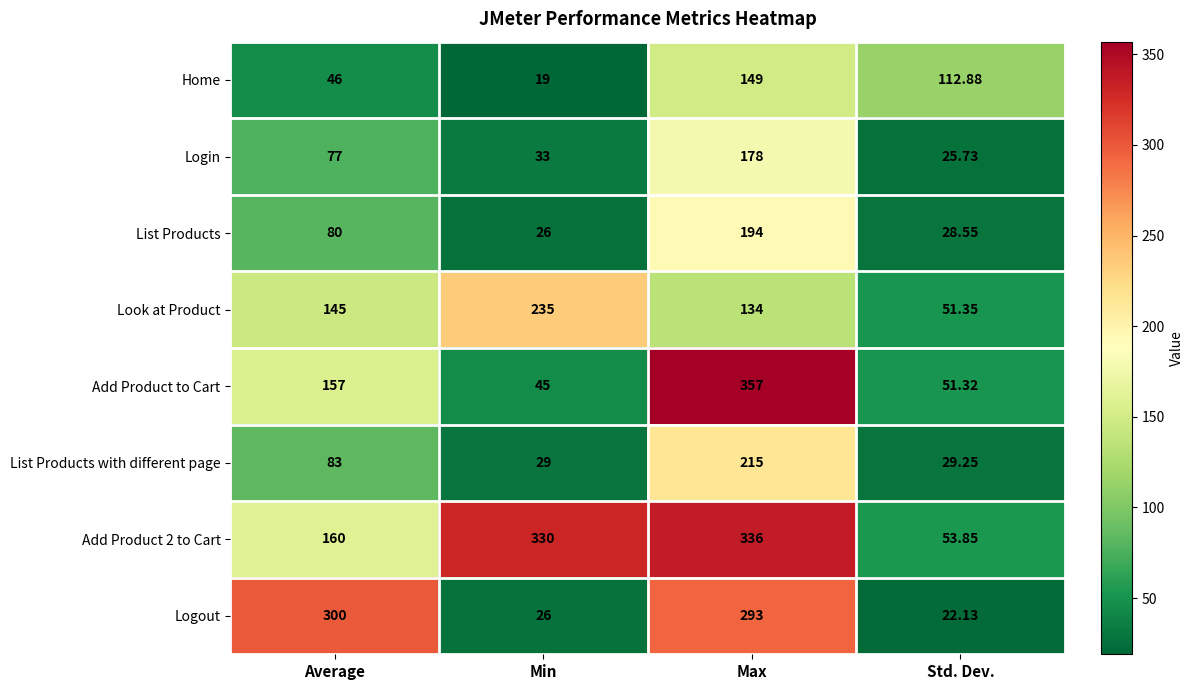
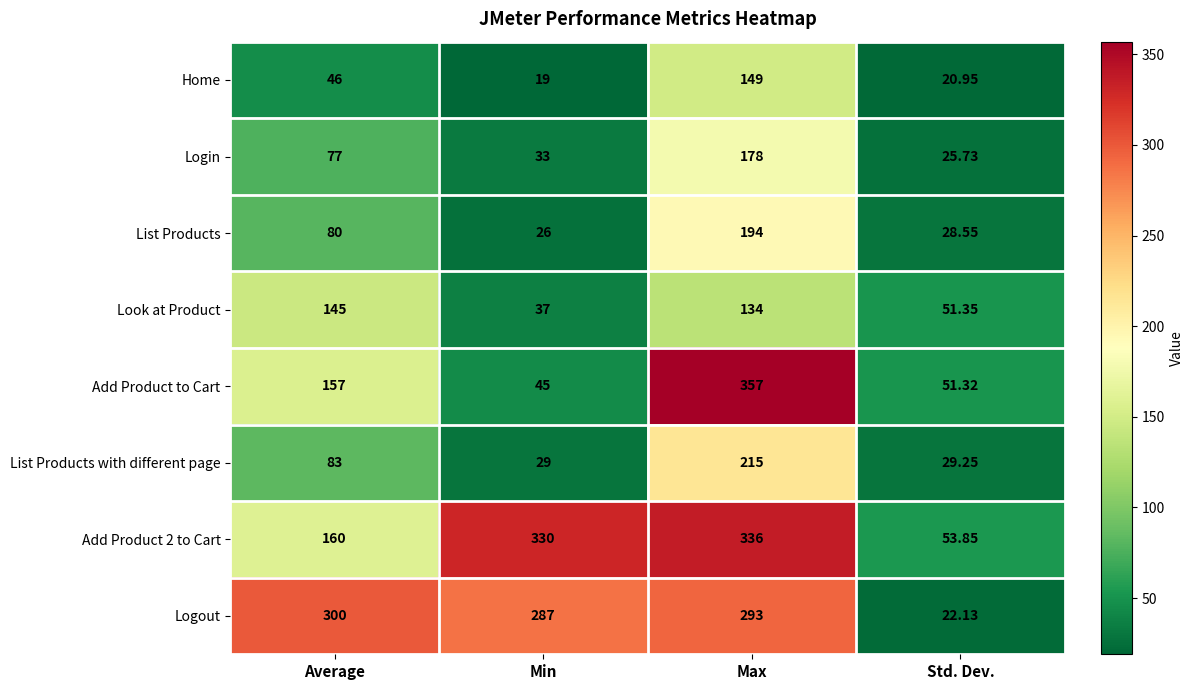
  {
    "Home": {
      "Average": 46,
      "Min": 19,
      "Max": 149,
-     "Std. Dev.": 112.88
+     "Std. Dev.": 20.95
    },
    "Login": {
      "Average": 77,
      "Min": 33,
      "Max": 178,
      "Std. Dev.": 25.73
    },
    "List Products": {
      "Average": 80,
      "Min": 26,
      "Max": 194,
      "Std. Dev.": 28.55
    },
    "Look at Product": {
      "Average": 145,
-     "Min": 235,
+     "Min": 37,
      "Max": 134,
      "Std. Dev.": 51.35
    },
    "Add Product to Cart": {
      "Average": 157,
      "Min": 45,
      "Max": 357,
      "Std. Dev.": 51.32
    },
    "List Products with different page": {
      "Average": 83,
      "Min": 29,
      "Max": 215,
      "Std. Dev.": 29.25
    },
    "Add Product 2 to Cart": {
      "Average": 160,
      "Min": 330,
      "Max": 336,
      "Std. Dev.": 53.85
    },
    "Logout": {
      "Average": 300,
-     "Min": 26,
+     "Min": 287,
      "Max": 293,
      "Std. Dev.": 22.13
    }
  }
